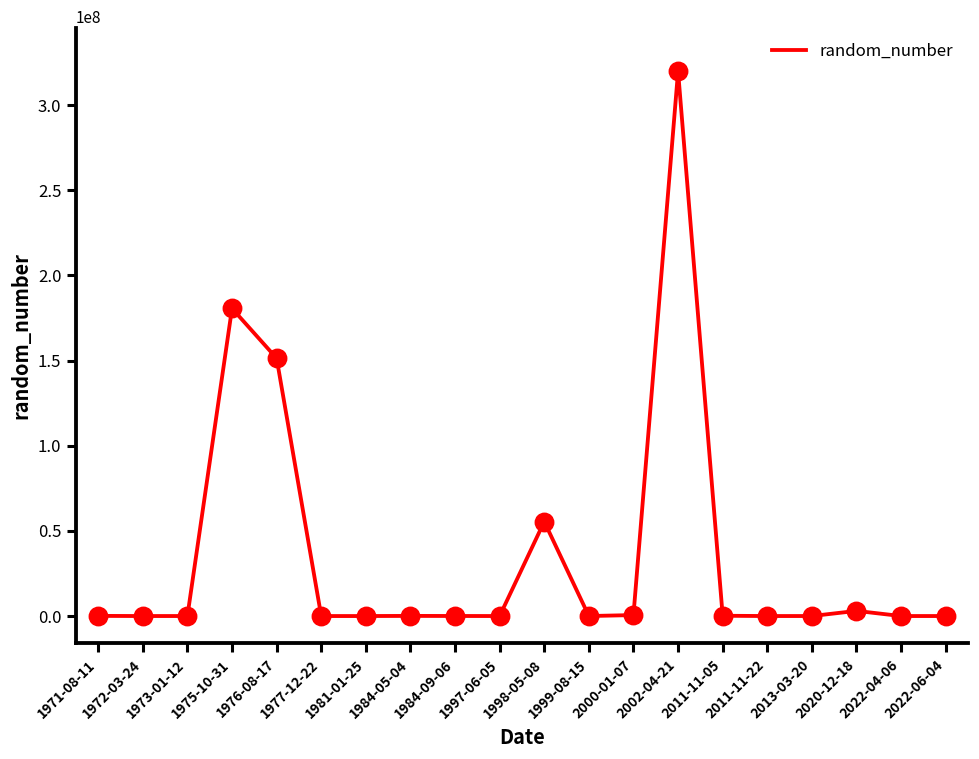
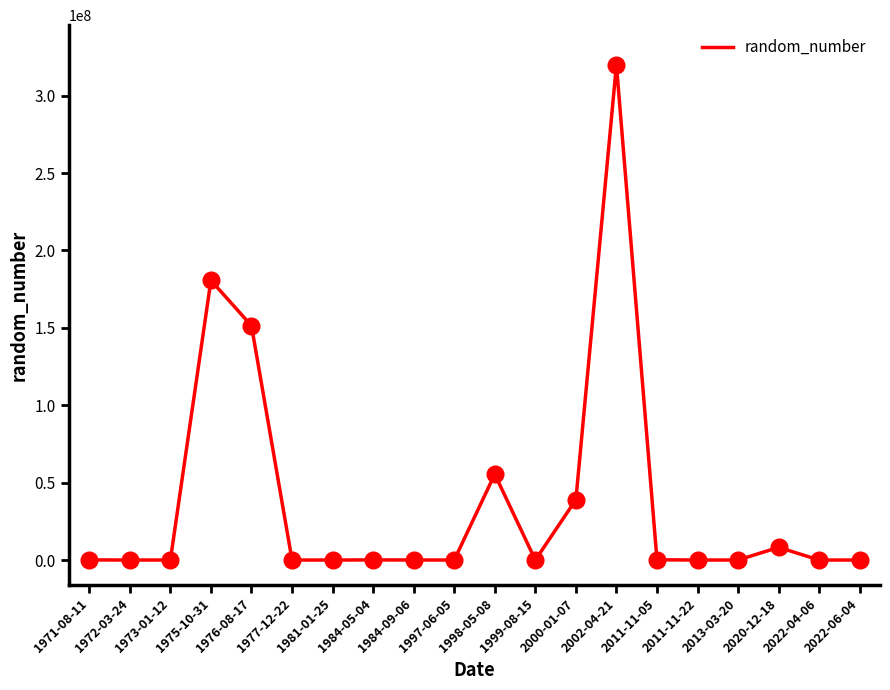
  {
    "1971-08-11": 0,
    "1972-03-24": 0,
    "1973-01-12": 0,
    "1975-10-31": 181000000,
    "1976-08-17": 151000000,
    "1977-12-22": 0,
    "1981-01-25": 0,
    "1984-05-04": 0,
    "1984-09-06": 0,
    "1997-06-05": 0,
    "1998-05-08": 55000000,
    "1999-08-15": 0,
-   "2000-01-07": 1000000,
+   "2000-01-07": 39000000,
    "2002-04-21": 320000000,
    "2011-11-05": 0,
    "2011-11-22": 0,
    "2013-03-20": 0,
-   "2020-12-18": 3000000,
+   "2020-12-18": 8000000,
    "2022-04-06": 0,
    "2022-06-04": 0
  }
